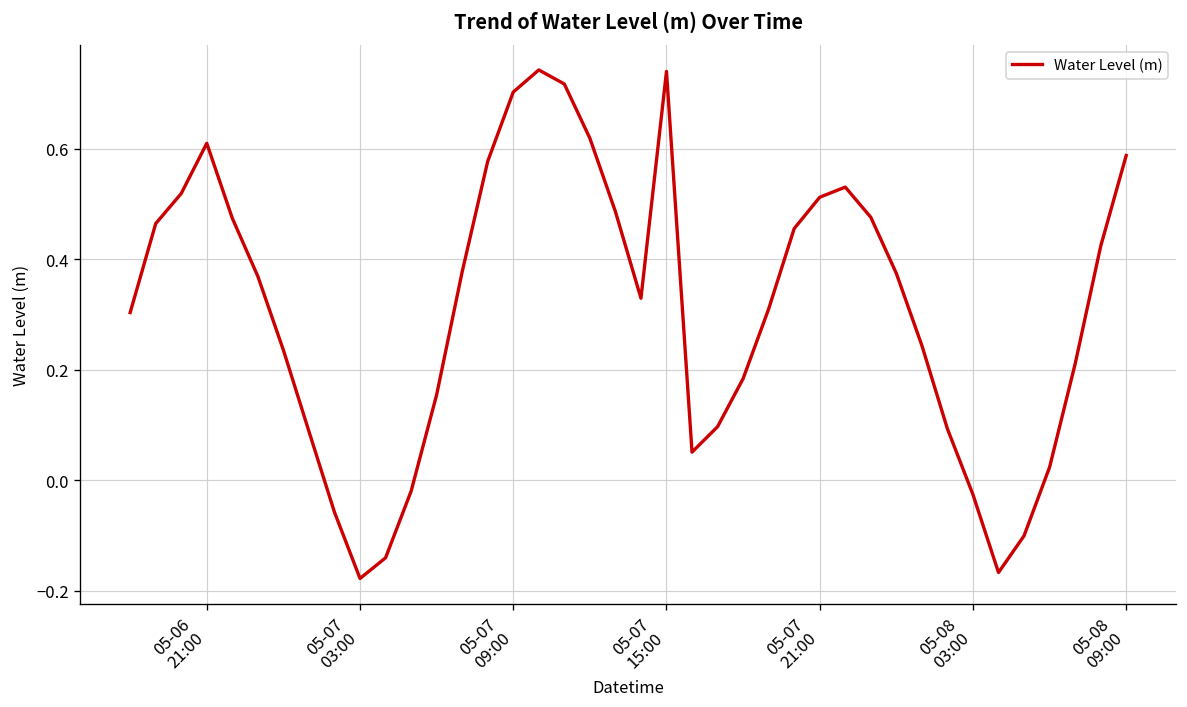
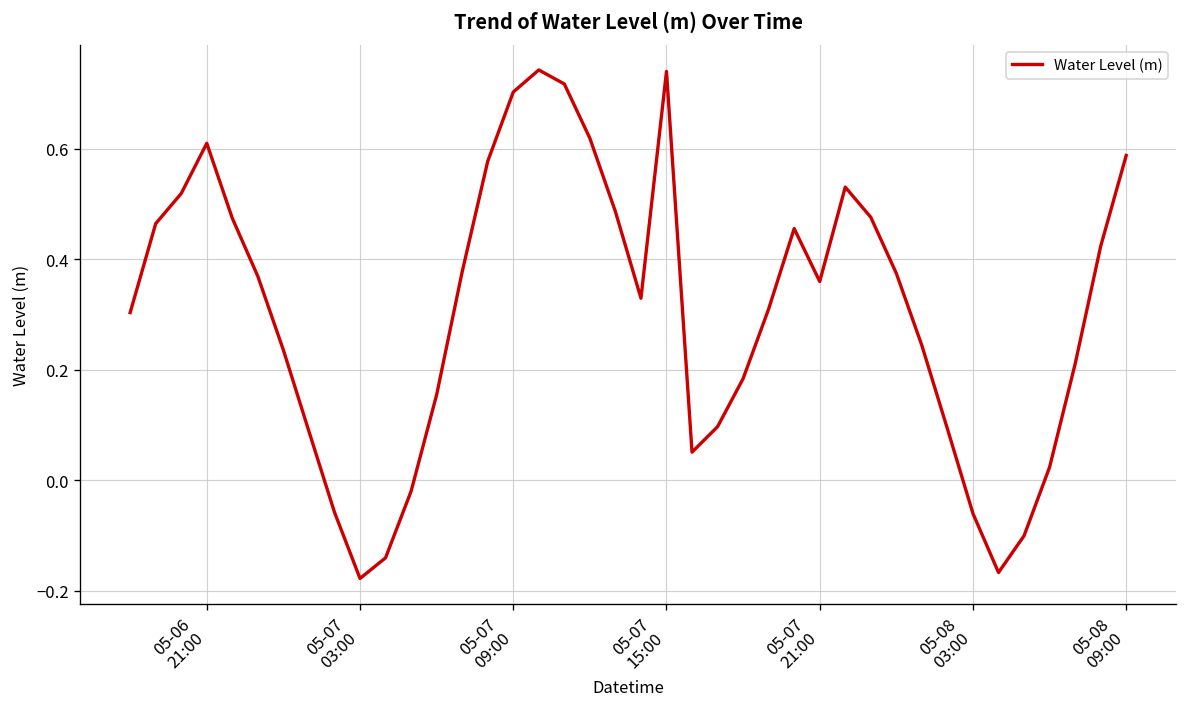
  {
    "05-06 21:00": 0.61,
    "05-07 03:00": -0.18,
    "05-07 09:00": 0.70,
    "05-07 15:00": 0.74,
-   "05-07 21:00": 0.51,
-   "05-08 03:00": -0.03,
+   "05-07 21:00": 0.36,
+   "05-08 03:00": -0.06,
    "05-08 09:00": 0.59
  }
